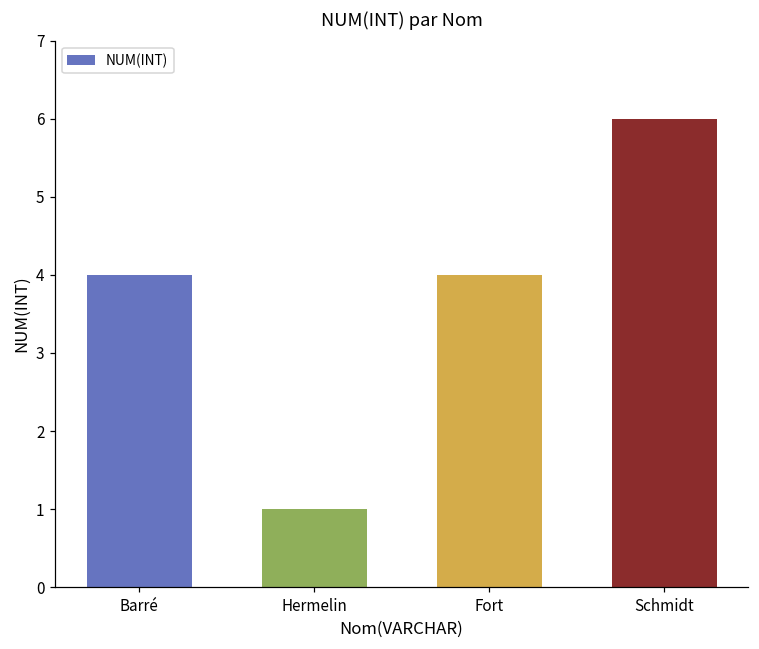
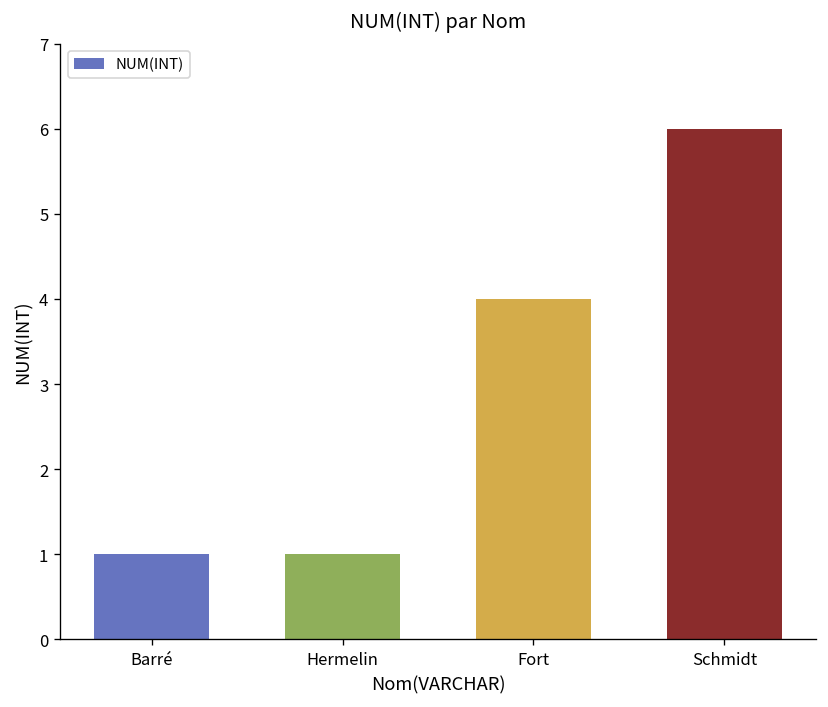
  {
-   "Barré": 4,
+   "Barré": 1,
    "Hermelin": 1,
    "Fort": 4,
    "Schmidt": 6
  }
